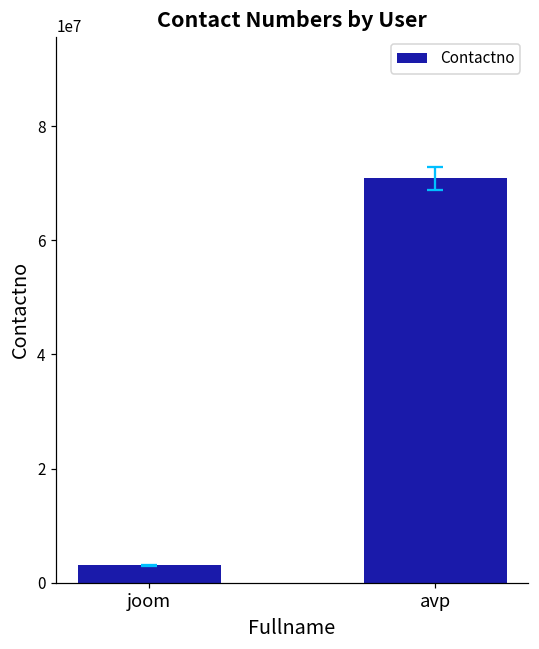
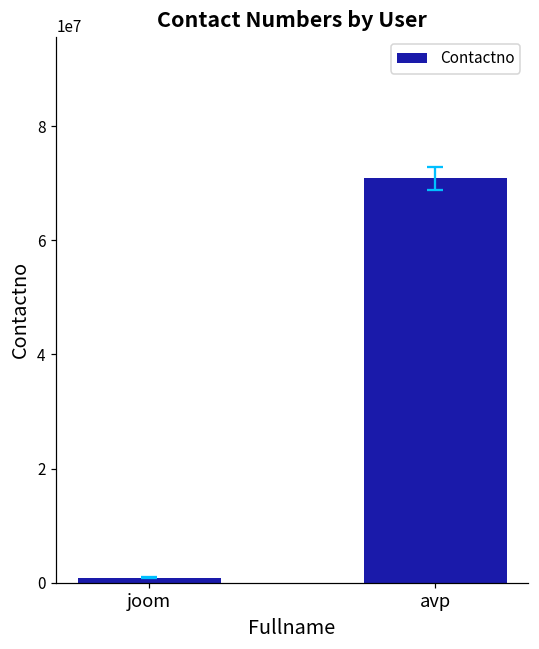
  {
    "Contactno": {
-     "joom": 3000000,
+     "joom": 1000000,
      "avp": 71000000
    }
  }
